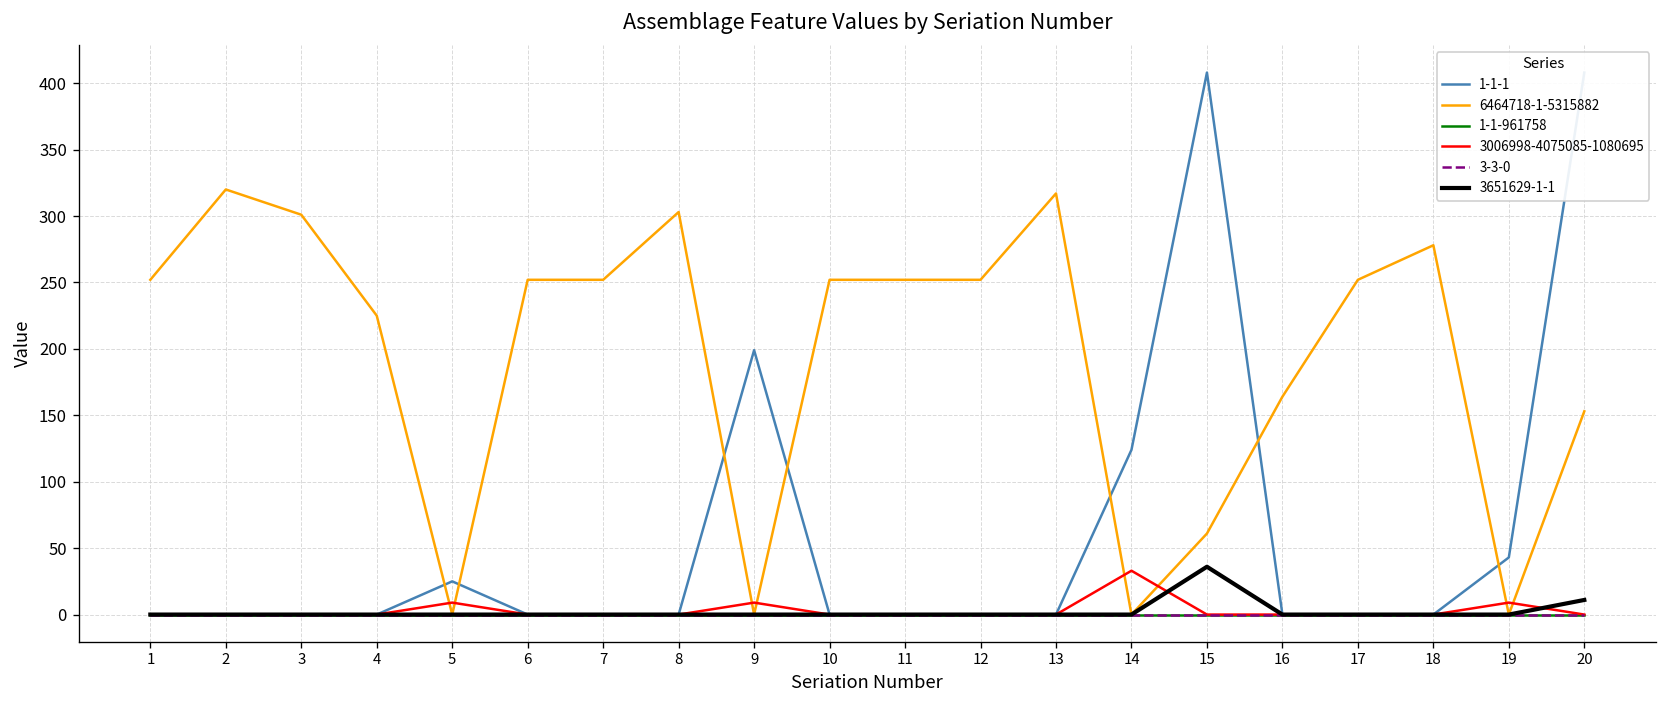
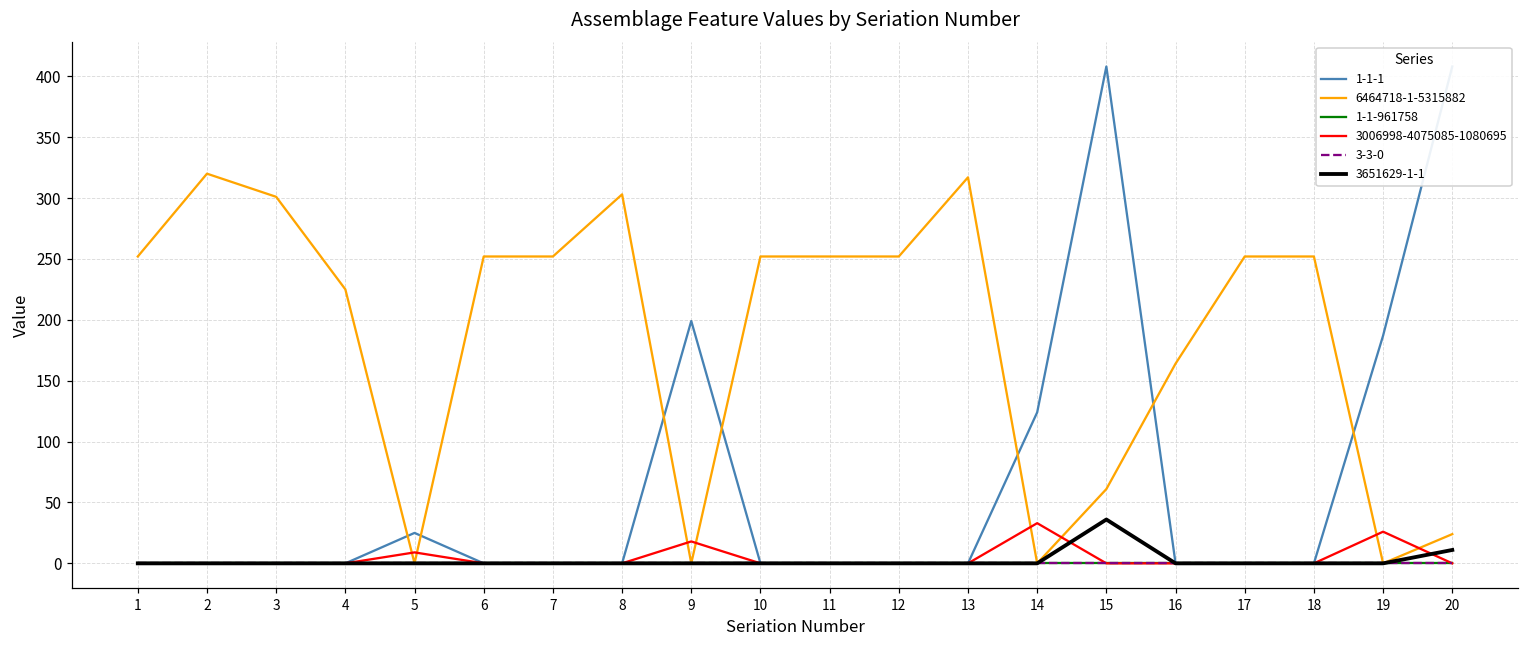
  {
    "1-1-1": {
      "5": 25,
      "9": 199,
      "14": 124,
      "15": 408,
-     "19": 43
+     "19": 187
    },
    "6464718-1-5315882": {
      "1": 252,
      "2": 320,
      "3": 301,
      "4": 225,
      "6": 252,
      "7": 252,
      "8": 303,
      "10": 252,
      "11": 252,
      "12": 252,
      "13": 317,
      "15": 61,
      "16": 164,
      "17": 252,
-     "18": 278,
-     "20": 153
+     "18": 252,
+     "20": 24
    },
    "3006998-4075085-1080695": {
      "5": 9,
-     "9": 9,
+     "9": 18,
      "14": 33,
-     "19": 9
+     "19": 26
    },
    "3651629-1-1": {
      "15": 36,
      "20": 11
    }
  }
